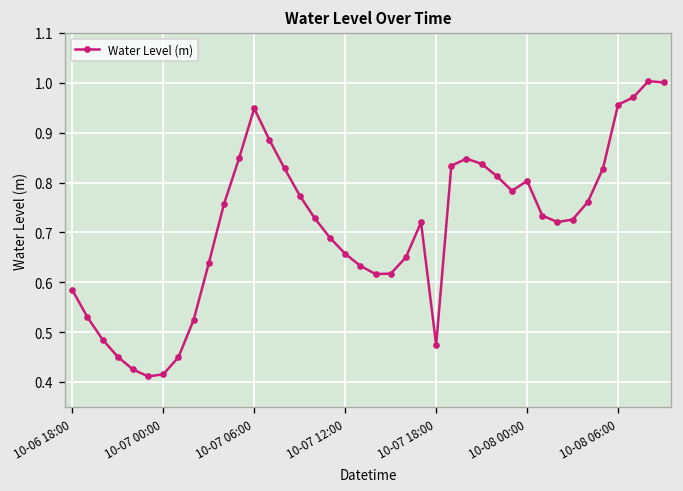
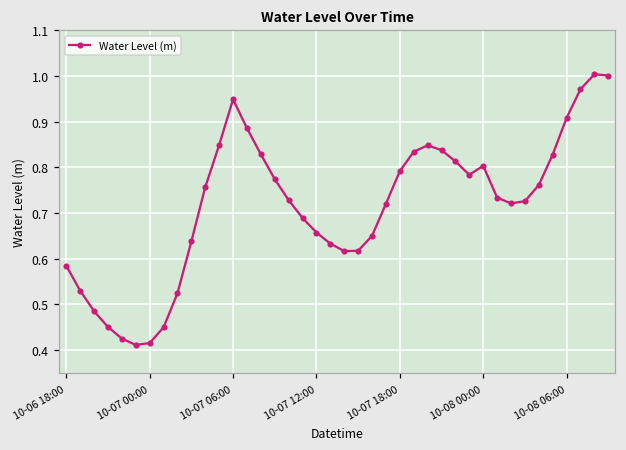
  {
    "10-06 18:00": 0.58,
    "10-07 00:00": 0.42,
    "10-07 06:00": 0.95,
    "10-07 12:00": 0.66,
-   "10-07 18:00": 0.47,
+   "10-07 18:00": 0.79,
    "10-08 00:00": 0.80,
-   "10-08 06:00": 0.96
+   "10-08 06:00": 0.91
  }
